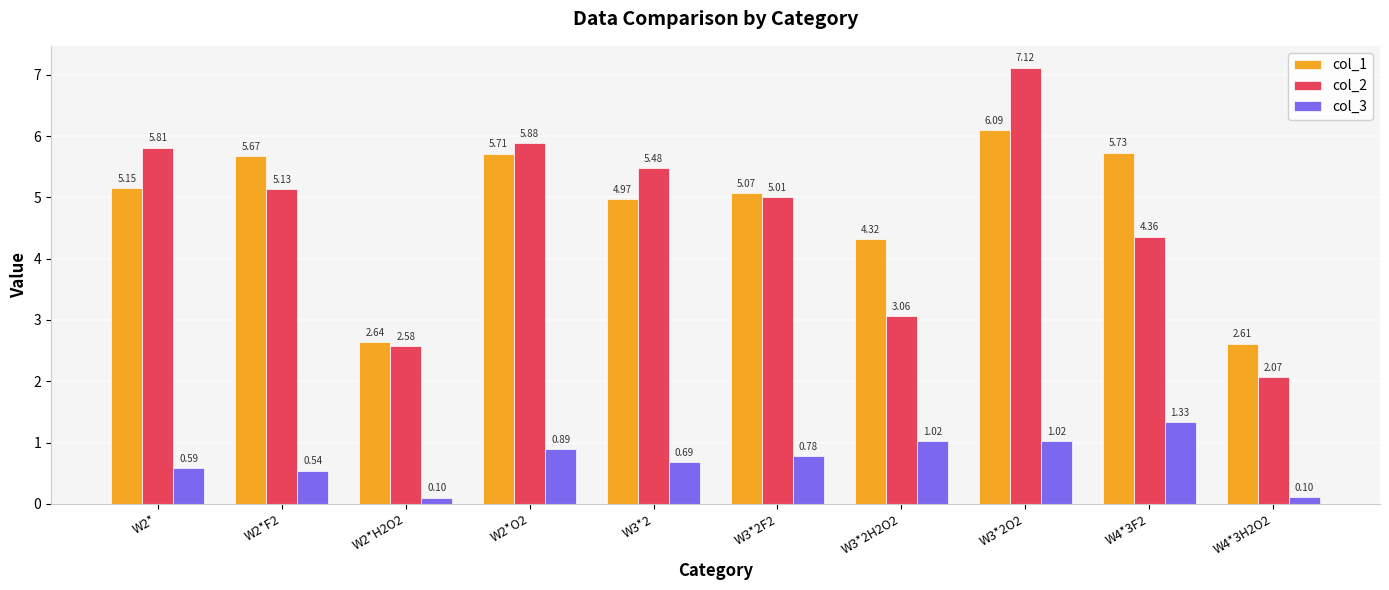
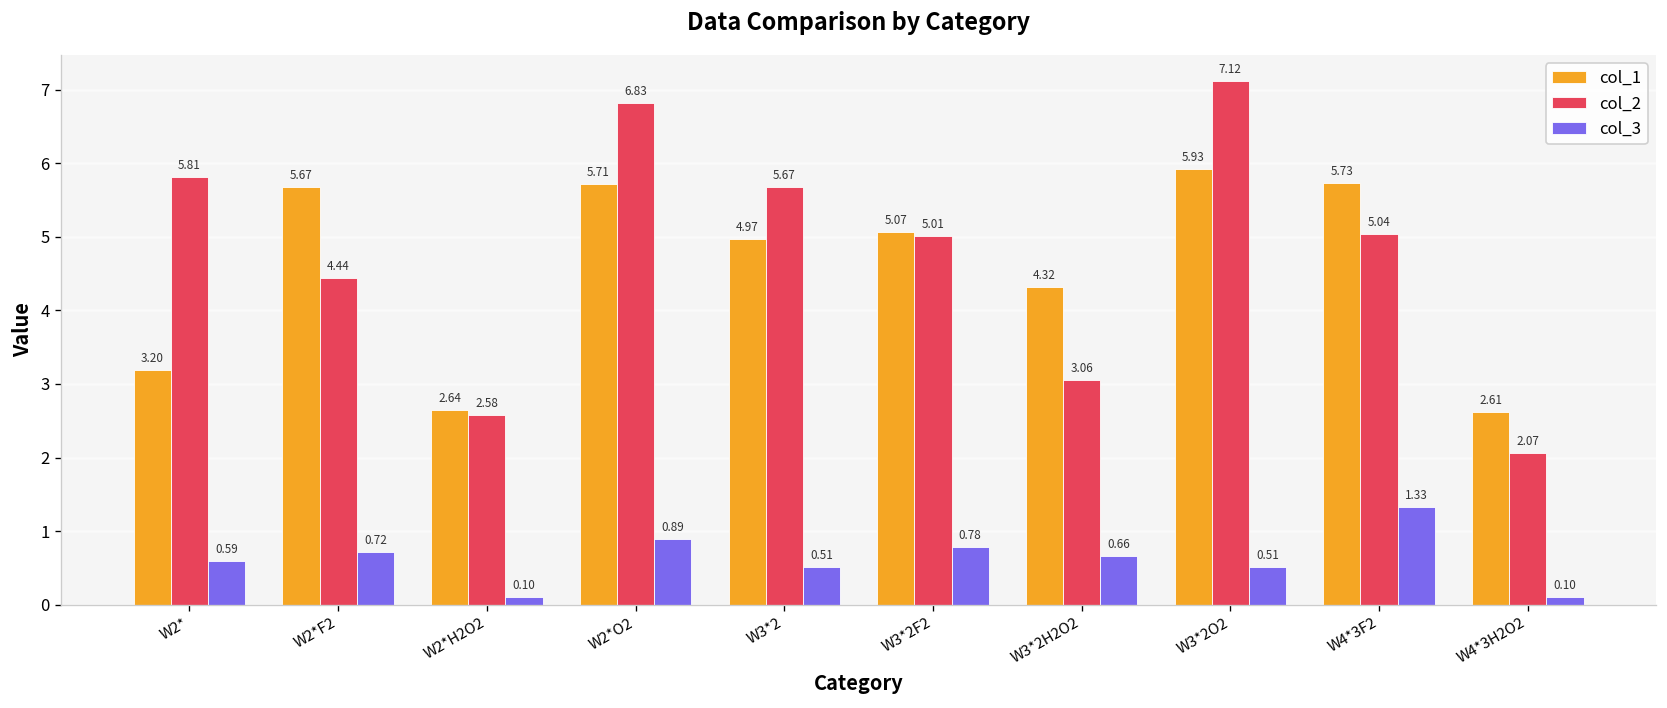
  {
    "col_1": {
-     "W2*": 5.15,
+     "W2*": 3.20,
      "W2*F2": 5.67,
      "W2*H2O2": 2.64,
      "W2*O2": 5.71,
      "W3*2": 4.97,
      "W3*2F2": 5.07,
      "W3*2H2O2": 4.32,
-     "W3*2O2": 6.09,
+     "W3*2O2": 5.93,
      "W4*3F2": 5.73,
      "W4*3H2O2": 2.61
    },
    "col_2": {
      "W2*": 5.81,
-     "W2*F2": 5.13,
+     "W2*F2": 4.44,
      "W2*H2O2": 2.58,
-     "W2*O2": 5.88,
-     "W3*2": 5.48,
+     "W2*O2": 6.83,
+     "W3*2": 5.67,
      "W3*2F2": 5.01,
      "W3*2H2O2": 3.06,
      "W3*2O2": 7.12,
-     "W4*3F2": 4.36,
+     "W4*3F2": 5.04,
      "W4*3H2O2": 2.07
    },
    "col_3": {
      "W2*": 0.59,
-     "W2*F2": 0.54,
+     "W2*F2": 0.72,
      "W2*H2O2": 0.10,
      "W2*O2": 0.89,
-     "W3*2": 0.69,
+     "W3*2": 0.51,
      "W3*2F2": 0.78,
-     "W3*2H2O2": 1.02,
-     "W3*2O2": 1.02,
+     "W3*2H2O2": 0.66,
+     "W3*2O2": 0.51,
      "W4*3F2": 1.33,
      "W4*3H2O2": 0.10
    }
  }
